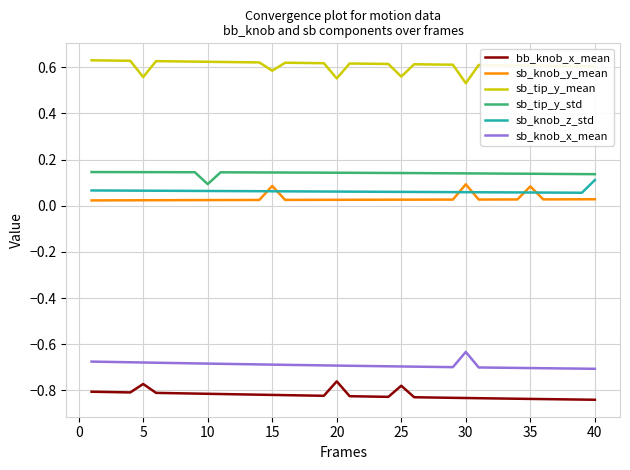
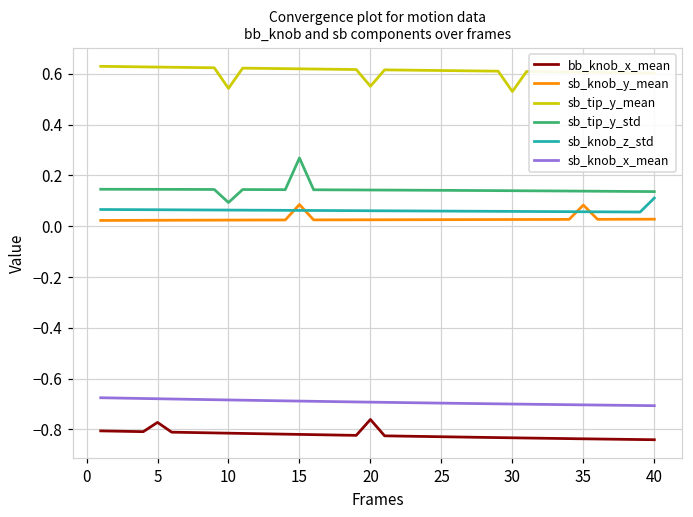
  {
    "bb_knob_x_mean": {
      "5": -0.77,
      "10": -0.81,
      "15": -0.82,
      "20": -0.76,
-     "25": -0.78,
+     "25": -0.83,
      "30": -0.83,
      "35": -0.84,
      "40": -0.84
    },
    "sb_knob_y_mean": {
      "5": 0.02,
      "10": 0.02,
      "15": 0.09,
      "20": 0.03,
      "25": 0.03,
-     "30": 0.09,
+     "30": 0.03,
      "35": 0.08,
      "40": 0.03
    },
    "sb_tip_y_mean": {
-     "5": 0.56,
-     "10": 0.62,
-     "15": 0.58,
+     "5": 0.63,
+     "10": 0.54,
+     "15": 0.62,
      "20": 0.55,
-     "25": 0.56,
+     "25": 0.61,
      "30": 0.53
    },
    "sb_tip_y_std": {
      "5": 0.15,
      "10": 0.09,
-     "15": 0.14,
+     "15": 0.27,
      "20": 0.14,
      "25": 0.14,
      "30": 0.14,
      "35": 0.14,
      "40": 0.14
    },
    "sb_knob_z_std": {
      "5": 0.06,
      "10": 0.06,
      "15": 0.06,
      "20": 0.06,
      "25": 0.06,
      "30": 0.06,
      "35": 0.06,
      "40": 0.11
    },
    "sb_knob_x_mean": {
      "5": -0.68,
      "10": -0.68,
      "15": -0.69,
      "20": -0.69,
      "25": -0.70,
-     "30": -0.63,
+     "30": -0.70,
      "35": -0.70,
      "40": -0.71
    }
  }
